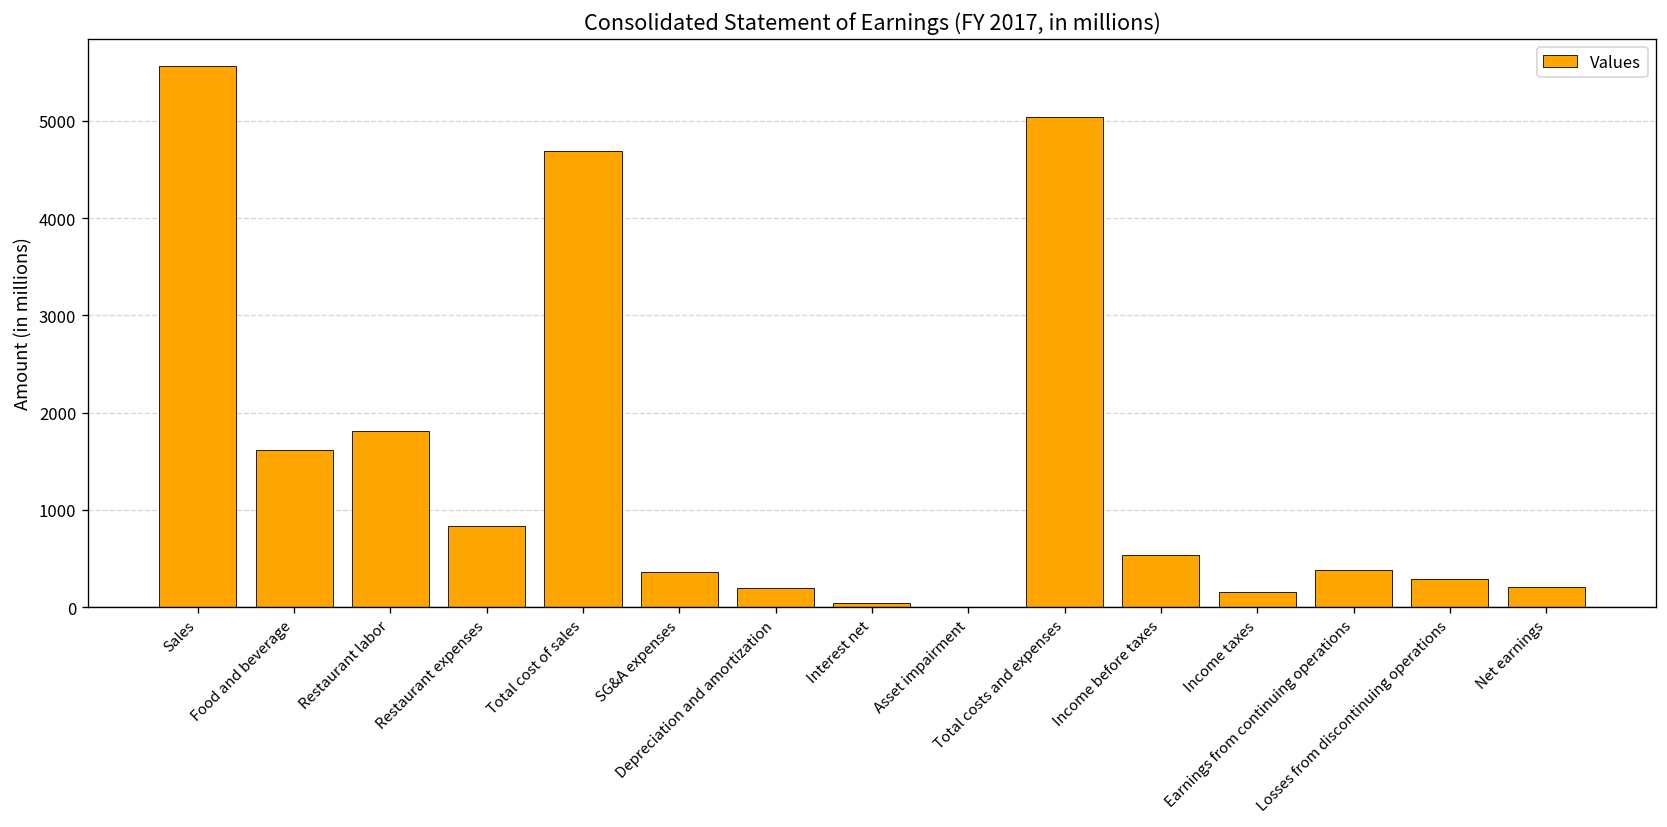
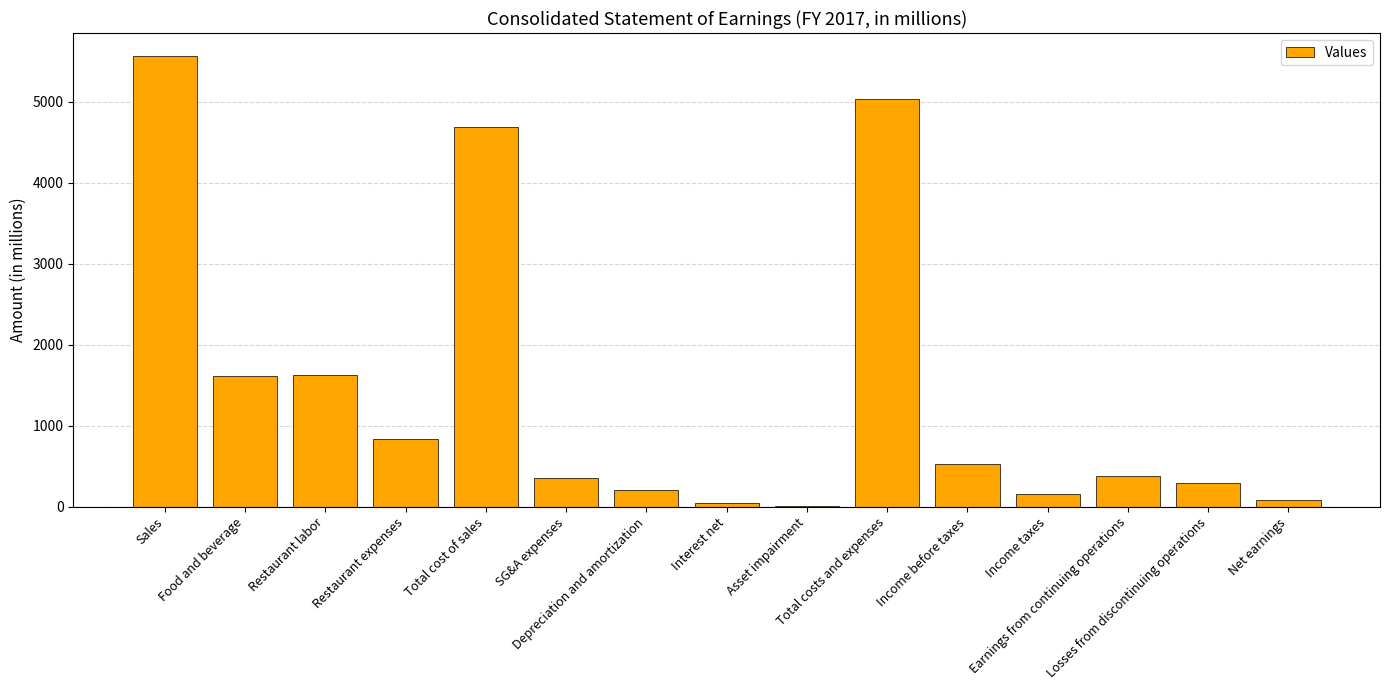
  {
    "Sales": 5600,
    "Food and beverage": 1600,
-   "Restaurant labor": 1800,
+   "Restaurant labor": 1600,
    "Restaurant expenses": 800,
    "Total cost of sales": 4700,
    "SG&A expenses": 400,
    "Depreciation and amortization": 200,
    "Interest net": 0,
    "Total costs and expenses": 5000,
    "Income before taxes": 500,
    "Income taxes": 200,
    "Earnings from continuing operations": 400,
    "Losses from discontinuing operations": 300,
-   "Net earnings": 200
+   "Net earnings": 100
  }
